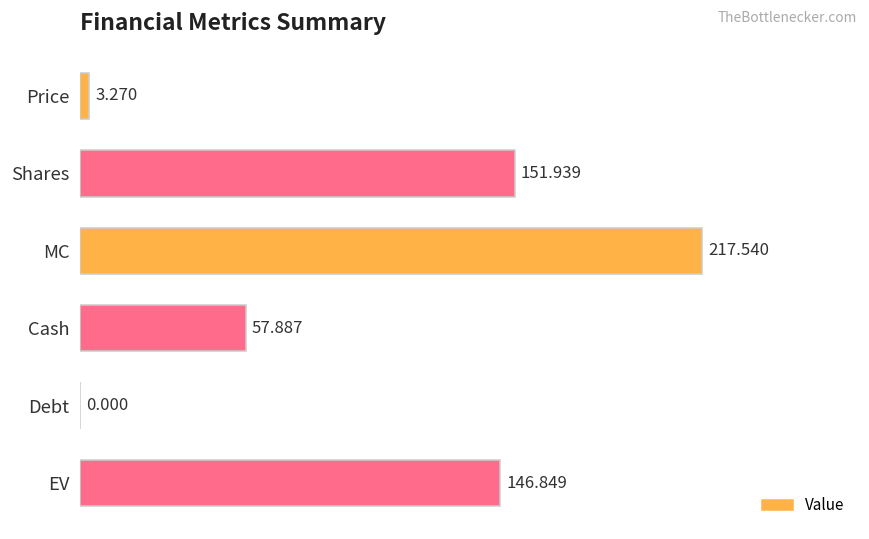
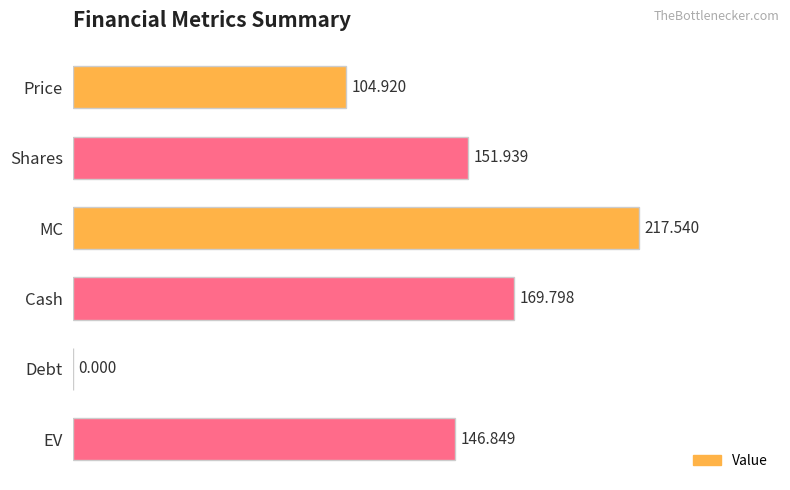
  {
-   "Price": 3.270,
+   "Price": 104.920,
    "Shares": 151.939,
    "MC": 217.540,
-   "Cash": 57.887,
+   "Cash": 169.798,
    "Debt": 0.000,
    "EV": 146.849
  }
